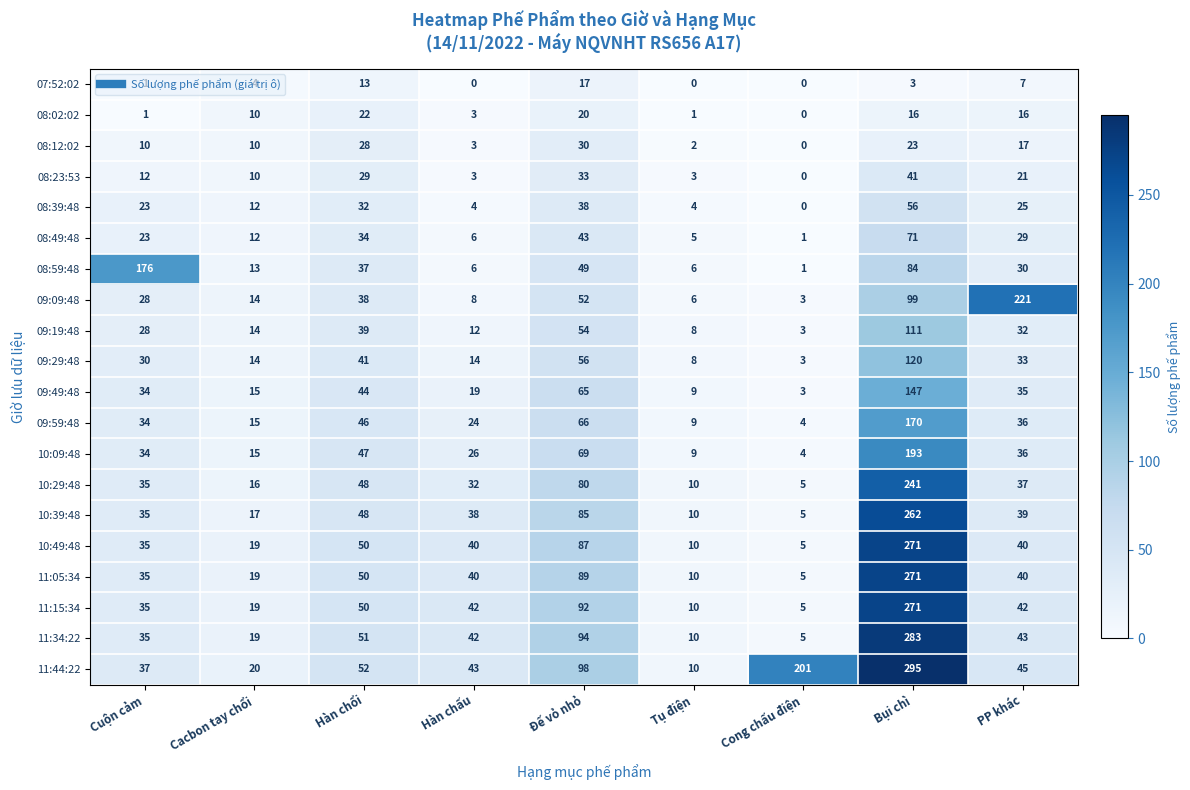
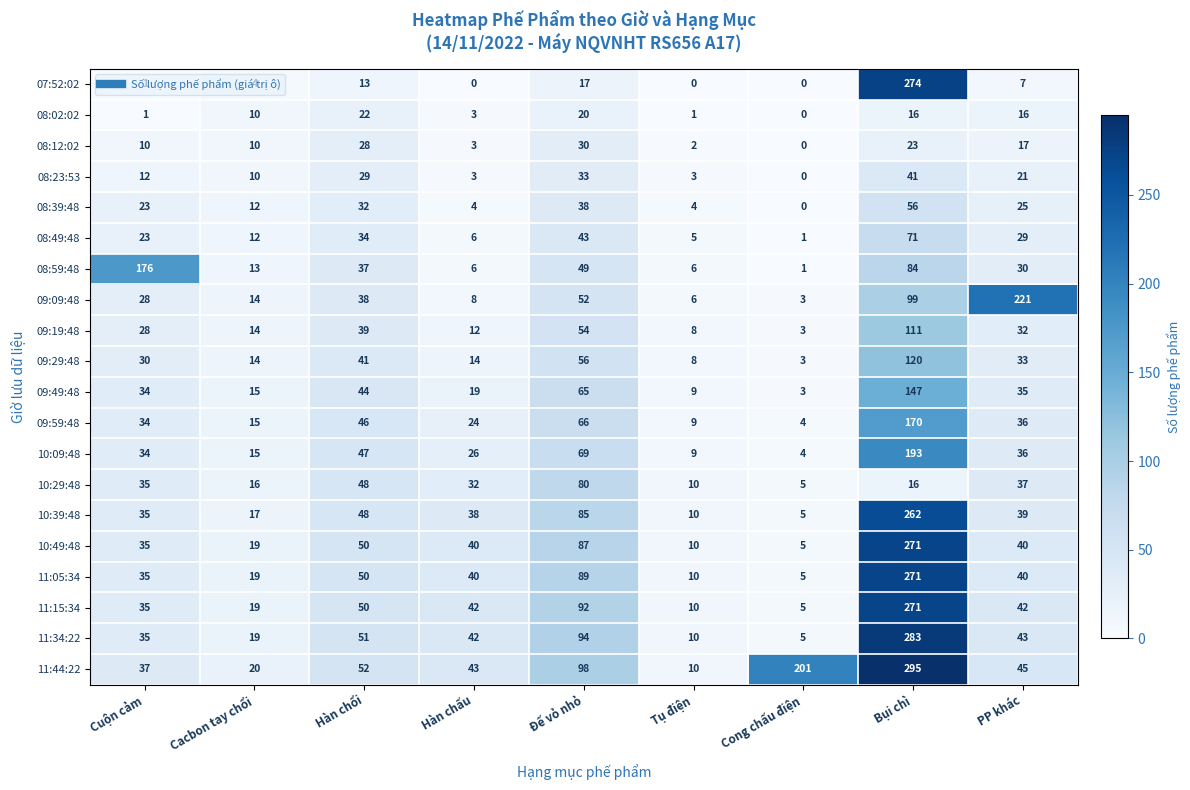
  {
    "07:52:02": {
      "Hàn chổi": 13,
      "Hàn chấu": 0,
      "Đế vỏ nhỏ": 17,
      "Tụ điện": 0,
      "Cong chấu điện": 0,
-     "Bụi chì": 3,
+     "Bụi chì": 274,
      "PP khác": 7
    },
    "08:02:02": {
      "Cuộn cảm": 1,
      "Cacbon tay chổi": 10,
      "Hàn chổi": 22,
      "Hàn chấu": 3,
      "Đế vỏ nhỏ": 20,
      "Tụ điện": 1,
      "Cong chấu điện": 0,
      "Bụi chì": 16,
      "PP khác": 16
    },
    "08:12:02": {
      "Cuộn cảm": 10,
      "Cacbon tay chổi": 10,
      "Hàn chổi": 28,
      "Hàn chấu": 3,
      "Đế vỏ nhỏ": 30,
      "Tụ điện": 2,
      "Cong chấu điện": 0,
      "Bụi chì": 23,
      "PP khác": 17
    },
    "08:23:53": {
      "Cuộn cảm": 12,
      "Cacbon tay chổi": 10,
      "Hàn chổi": 29,
      "Hàn chấu": 3,
      "Đế vỏ nhỏ": 33,
      "Tụ điện": 3,
      "Cong chấu điện": 0,
      "Bụi chì": 41,
      "PP khác": 21
    },
    "08:39:48": {
      "Cuộn cảm": 23,
      "Cacbon tay chổi": 12,
      "Hàn chổi": 32,
      "Hàn chấu": 4,
      "Đế vỏ nhỏ": 38,
      "Tụ điện": 4,
      "Cong chấu điện": 0,
      "Bụi chì": 56,
      "PP khác": 25
    },
    "08:49:48": {
      "Cuộn cảm": 23,
      "Cacbon tay chổi": 12,
      "Hàn chổi": 34,
      "Hàn chấu": 6,
      "Đế vỏ nhỏ": 43,
      "Tụ điện": 5,
      "Cong chấu điện": 1,
      "Bụi chì": 71,
      "PP khác": 29
    },
    "08:59:48": {
      "Cuộn cảm": 176,
      "Cacbon tay chổi": 13,
      "Hàn chổi": 37,
      "Hàn chấu": 6,
      "Đế vỏ nhỏ": 49,
      "Tụ điện": 6,
      "Cong chấu điện": 1,
      "Bụi chì": 84,
      "PP khác": 30
    },
    "09:09:48": {
      "Cuộn cảm": 28,
      "Cacbon tay chổi": 14,
      "Hàn chổi": 38,
      "Hàn chấu": 8,
      "Đế vỏ nhỏ": 52,
      "Tụ điện": 6,
      "Cong chấu điện": 3,
      "Bụi chì": 99,
      "PP khác": 221
    },
    "09:19:48": {
      "Cuộn cảm": 28,
      "Cacbon tay chổi": 14,
      "Hàn chổi": 39,
      "Hàn chấu": 12,
      "Đế vỏ nhỏ": 54,
      "Tụ điện": 8,
      "Cong chấu điện": 3,
      "Bụi chì": 111,
      "PP khác": 32
    },
    "09:29:48": {
      "Cuộn cảm": 30,
      "Cacbon tay chổi": 14,
      "Hàn chổi": 41,
      "Hàn chấu": 14,
      "Đế vỏ nhỏ": 56,
      "Tụ điện": 8,
      "Cong chấu điện": 3,
      "Bụi chì": 120,
      "PP khác": 33
    },
    "09:49:48": {
      "Cuộn cảm": 34,
      "Cacbon tay chổi": 15,
      "Hàn chổi": 44,
      "Hàn chấu": 19,
      "Đế vỏ nhỏ": 65,
      "Tụ điện": 9,
      "Cong chấu điện": 3,
      "Bụi chì": 147,
      "PP khác": 35
    },
    "09:59:48": {
      "Cuộn cảm": 34,
      "Cacbon tay chổi": 15,
      "Hàn chổi": 46,
      "Hàn chấu": 24,
      "Đế vỏ nhỏ": 66,
      "Tụ điện": 9,
      "Cong chấu điện": 4,
      "Bụi chì": 170,
      "PP khác": 36
    },
    "10:09:48": {
      "Cuộn cảm": 34,
      "Cacbon tay chổi": 15,
      "Hàn chổi": 47,
      "Hàn chấu": 26,
      "Đế vỏ nhỏ": 69,
      "Tụ điện": 9,
      "Cong chấu điện": 4,
      "Bụi chì": 193,
      "PP khác": 36
    },
    "10:29:48": {
      "Cuộn cảm": 35,
      "Cacbon tay chổi": 16,
      "Hàn chổi": 48,
      "Hàn chấu": 32,
      "Đế vỏ nhỏ": 80,
      "Tụ điện": 10,
      "Cong chấu điện": 5,
-     "Bụi chì": 241,
+     "Bụi chì": 16,
      "PP khác": 37
    },
    "10:39:48": {
      "Cuộn cảm": 35,
      "Cacbon tay chổi": 17,
      "Hàn chổi": 48,
      "Hàn chấu": 38,
      "Đế vỏ nhỏ": 85,
      "Tụ điện": 10,
      "Cong chấu điện": 5,
      "Bụi chì": 262,
      "PP khác": 39
    },
    "10:49:48": {
      "Cuộn cảm": 35,
      "Cacbon tay chổi": 19,
      "Hàn chổi": 50,
      "Hàn chấu": 40,
      "Đế vỏ nhỏ": 87,
      "Tụ điện": 10,
      "Cong chấu điện": 5,
      "Bụi chì": 271,
      "PP khác": 40
    },
    "11:05:34": {
      "Cuộn cảm": 35,
      "Cacbon tay chổi": 19,
      "Hàn chổi": 50,
      "Hàn chấu": 40,
      "Đế vỏ nhỏ": 89,
      "Tụ điện": 10,
      "Cong chấu điện": 5,
      "Bụi chì": 271,
      "PP khác": 40
    },
    "11:15:34": {
      "Cuộn cảm": 35,
      "Cacbon tay chổi": 19,
      "Hàn chổi": 50,
      "Hàn chấu": 42,
      "Đế vỏ nhỏ": 92,
      "Tụ điện": 10,
      "Cong chấu điện": 5,
      "Bụi chì": 271,
      "PP khác": 42
    },
    "11:34:22": {
      "Cuộn cảm": 35,
      "Cacbon tay chổi": 19,
      "Hàn chổi": 51,
      "Hàn chấu": 42,
      "Đế vỏ nhỏ": 94,
      "Tụ điện": 10,
      "Cong chấu điện": 5,
      "Bụi chì": 283,
      "PP khác": 43
    },
    "11:44:22": {
      "Cuộn cảm": 37,
      "Cacbon tay chổi": 20,
      "Hàn chổi": 52,
      "Hàn chấu": 43,
      "Đế vỏ nhỏ": 98,
      "Tụ điện": 10,
      "Cong chấu điện": 201,
      "Bụi chì": 295,
      "PP khác": 45
    }
  }
